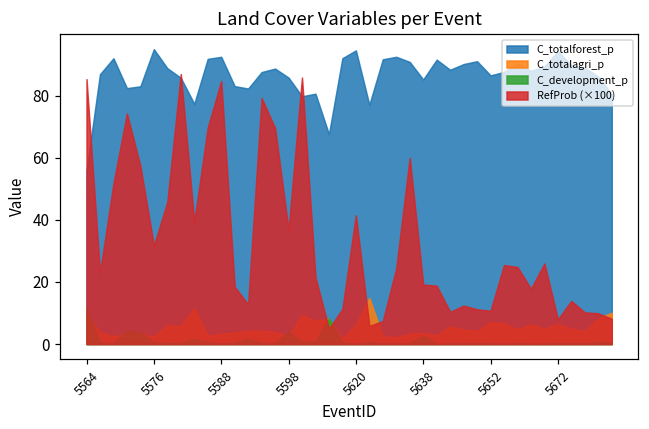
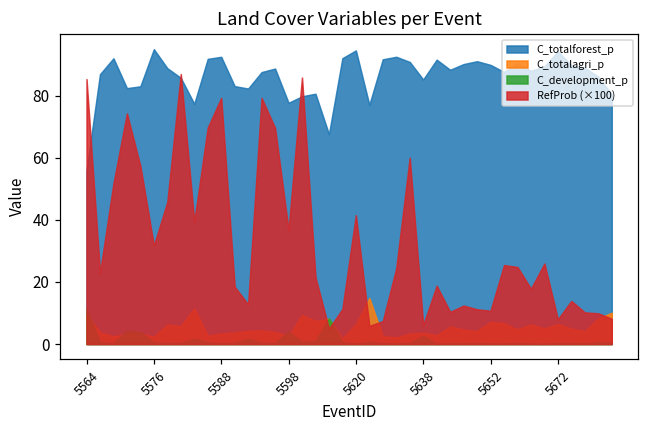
  {
    "C_totalforest_p": {
      "5564": 56,
      "5576": 95,
      "5588": 93,
-     "5598": 86,
+     "5598": 78,
      "5620": 95,
      "5638": 85,
-     "5652": 87
+     "5652": 90
    },
    "C_totalagri_p": {
      "5564": 9,
      "5576": 2,
      "5588": 3,
      "5598": 3,
      "5620": 6,
      "5638": 4,
      "5652": 7,
      "5672": 6
    },
    "C_development_p": {
      "5564": 11,
      "5598": 4,
      "5638": 3
    },
    "RefProb (×100)": {
      "5564": 85,
      "5576": 32,
-     "5588": 85,
+     "5588": 79,
      "5598": 37,
      "5620": 41,
-     "5638": 19,
+     "5638": 6,
      "5652": 11,
      "5672": 8
    }
  }
